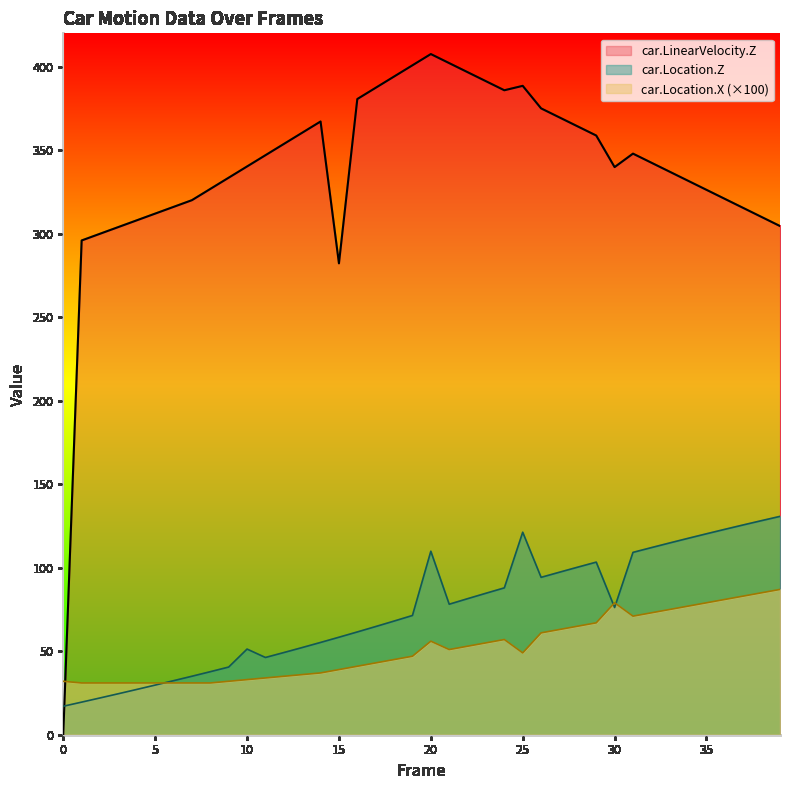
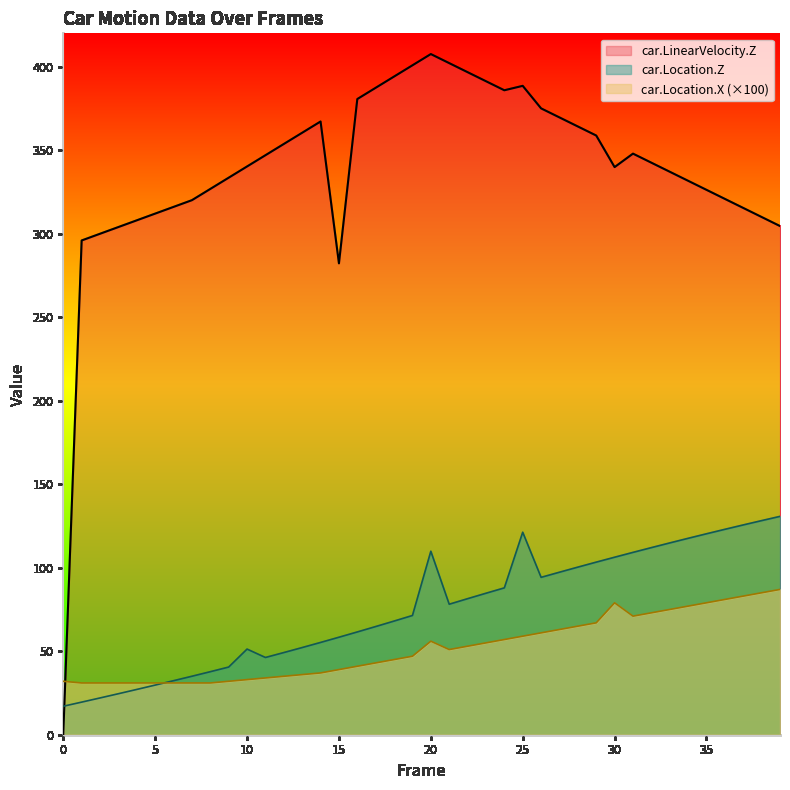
  {
    "car.LinearVelocity.Z": {
      "0": 0,
      "5": 312,
      "10": 340,
      "15": 282,
      "20": 408,
      "25": 389,
      "30": 340,
      "35": 326
    },
    "car.Location.Z": {
      "0": 17,
      "10": 51,
      "15": 58,
      "20": 110,
      "25": 121,
-     "30": 76,
+     "30": 106,
      "35": 120
    },
    "car.Location.X (×100)": {
      "0": 32,
      "10": 33,
      "15": 39,
      "20": 56,
-     "25": 49,
+     "25": 59,
      "30": 79,
      "35": 79
    }
  }
